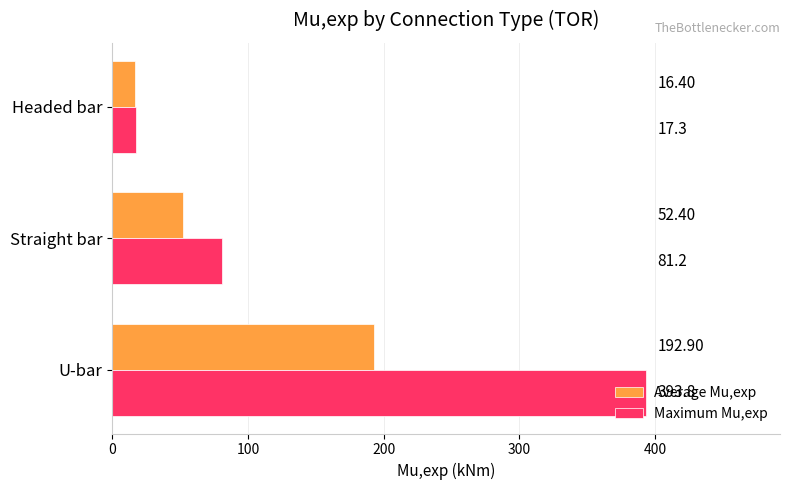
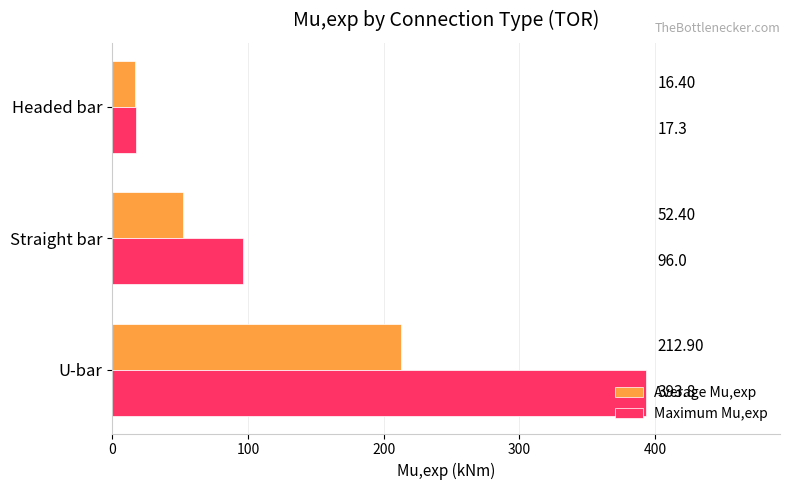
  {
    "Average Mu,exp": {
-     "U-bar": 192.90
+     "U-bar": 212.90
    },
    "Maximum Mu,exp": {
-     "Straight bar": 81.2,
+     "Straight bar": 96.0,
      "U-bar": 393.8
    }
  }
